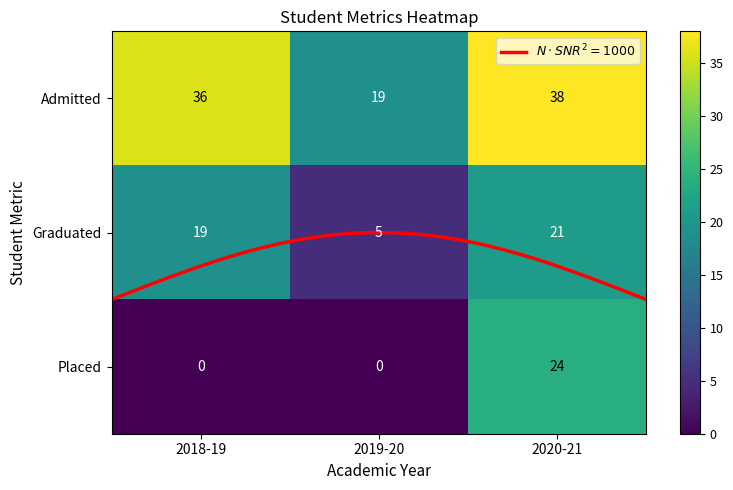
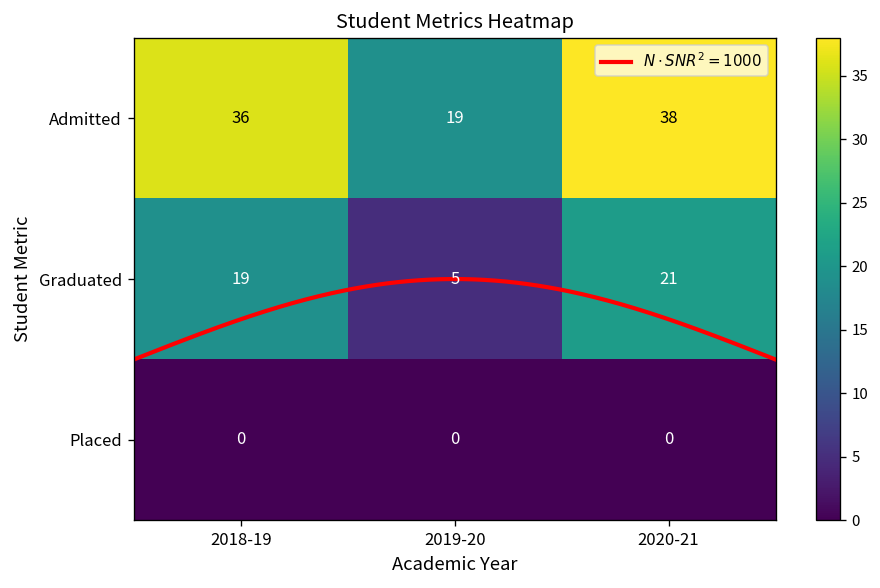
  {
    "Admitted": {
      "2018-19": 36,
      "2019-20": 19,
      "2020-21": 38
    },
    "Graduated": {
      "2018-19": 19,
      "2020-21": 21
    },
    "Placed": {
      "2018-19": 0,
      "2019-20": 0,
-     "2020-21": 24
+     "2020-21": 0
    }
  }
